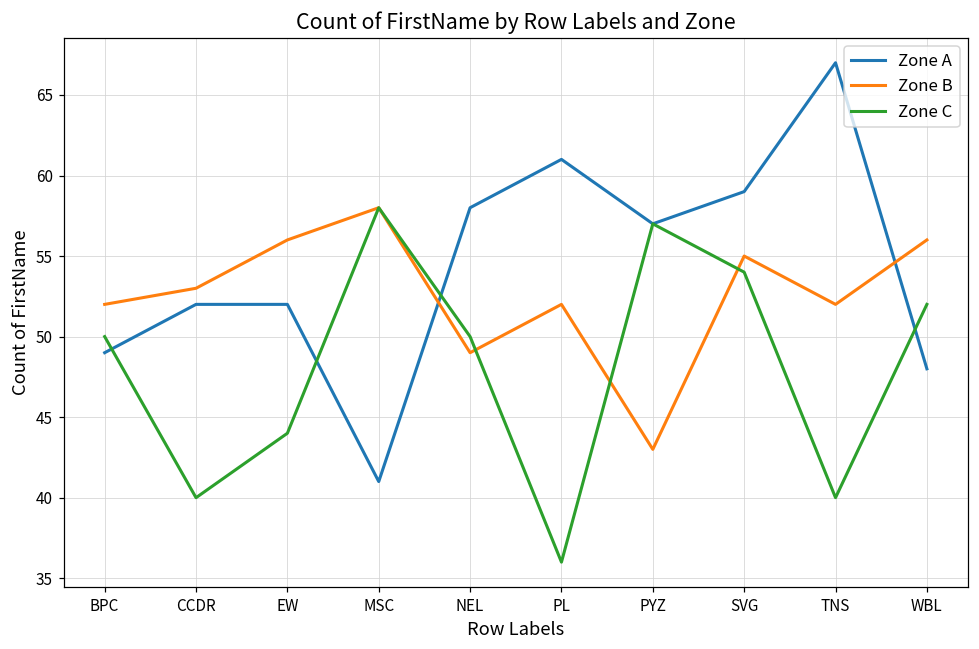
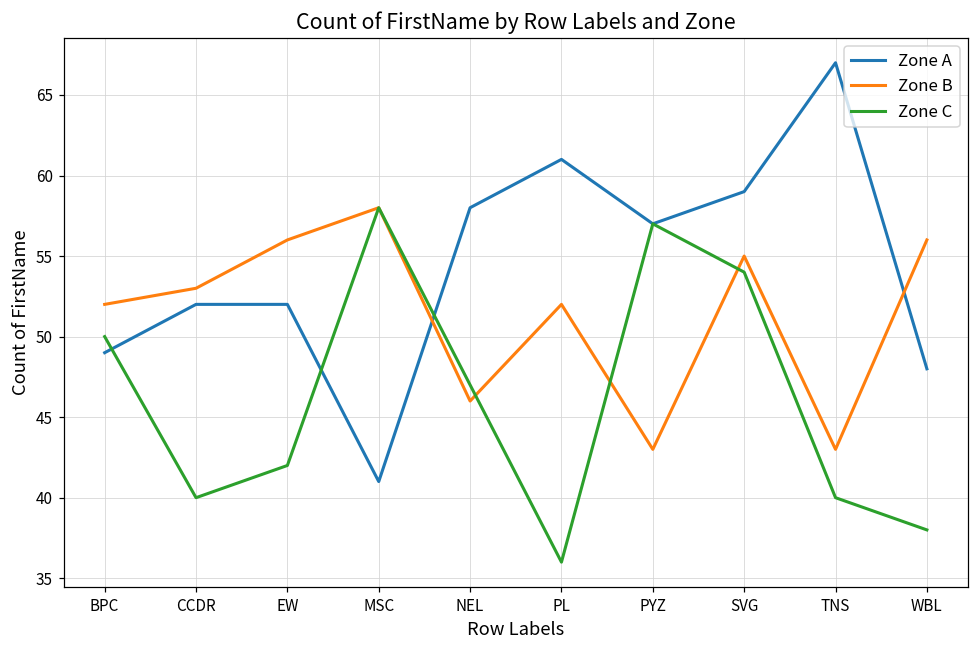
  {
    "Zone A": {
      "BPC": 49,
      "CCDR": 52,
      "EW": 52,
      "MSC": 41,
      "NEL": 58,
      "PL": 61,
      "SVG": 59,
      "TNS": 67,
      "WBL": 48
    },
    "Zone B": {
      "BPC": 52,
      "CCDR": 53,
      "EW": 56,
-     "NEL": 49,
+     "NEL": 46,
      "PL": 52,
      "PYZ": 43,
      "SVG": 55,
-     "TNS": 52,
+     "TNS": 43,
      "WBL": 56
    },
    "Zone C": {
      "BPC": 50,
      "CCDR": 40,
-     "EW": 44,
-     "NEL": 50,
+     "EW": 42,
+     "NEL": 47,
      "PL": 36,
      "SVG": 54,
      "TNS": 40,
-     "WBL": 52
+     "WBL": 38
    }
  }
